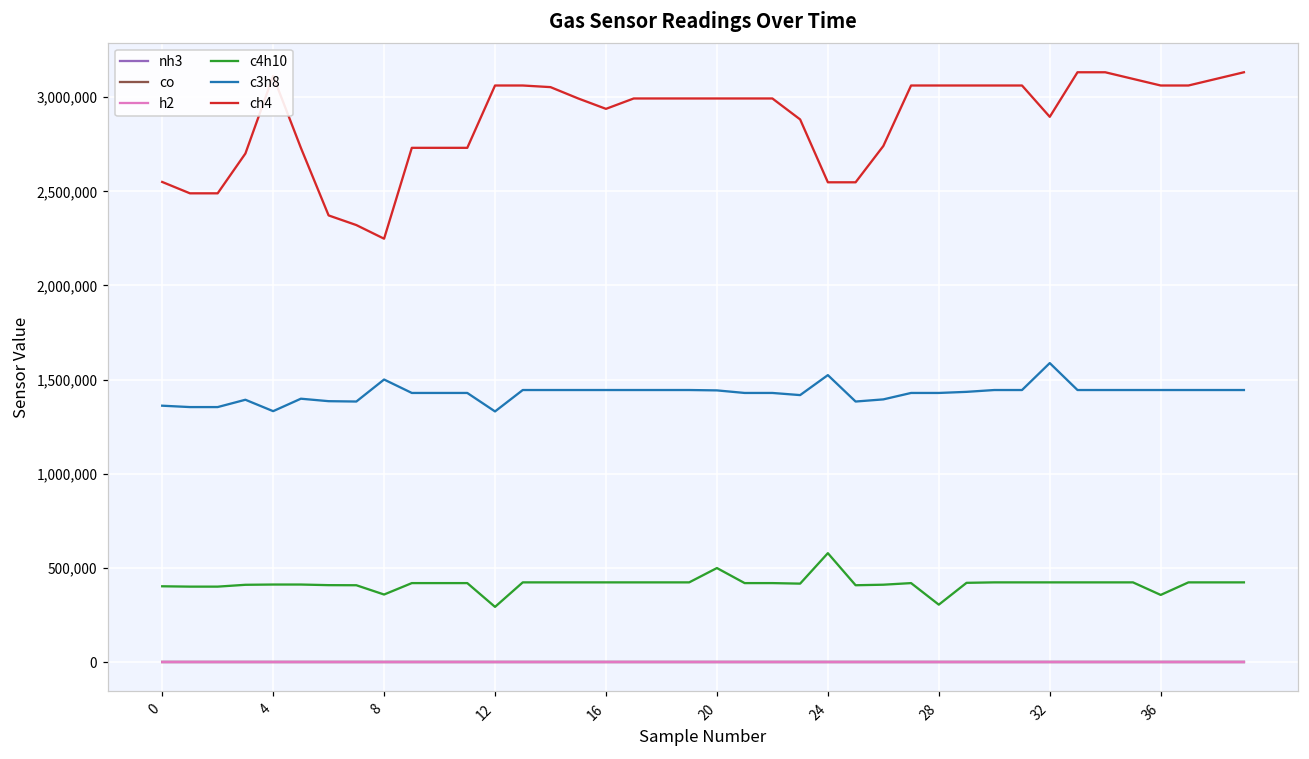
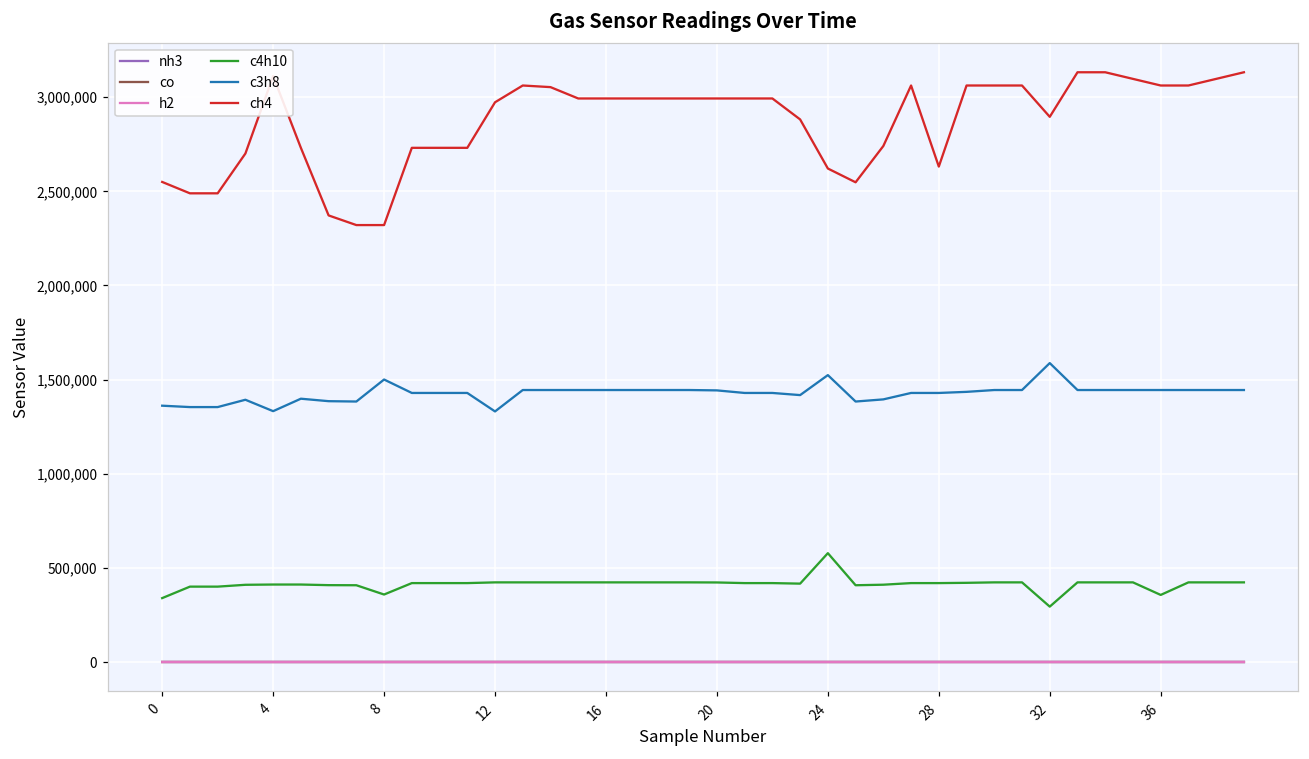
  {
    "h2": {
      "0": "0",
      "4": "0",
      "8": "0",
      "12": "0",
      "16": "0",
      "20": "0",
      "24": "0",
      "28": "0",
      "32": "0",
      "36": "0"
    },
    "c4h10": {
-     "0": "400,000",
+     "0": "340,000",
      "4": "410,000",
      "8": "360,000",
-     "12": "290,000",
+     "12": "420,000",
      "16": "420,000",
-     "20": "500,000",
+     "20": "420,000",
      "24": "580,000",
-     "28": "300,000",
-     "32": "420,000",
+     "28": "420,000",
+     "32": "290,000",
      "36": "360,000"
    },
    "c3h8": {
      "0": "1,360,000",
      "4": "1,330,000",
      "8": "1,500,000",
      "12": "1,330,000",
      "16": "1,440,000",
      "20": "1,440,000",
      "24": "1,520,000",
      "28": "1,430,000",
      "32": "1,590,000",
      "36": "1,440,000"
    },
    "ch4": {
      "0": "2,550,000",
-     "8": "2,250,000",
-     "12": "3,060,000",
-     "16": "2,940,000",
+     "8": "2,320,000",
+     "12": "2,970,000",
+     "16": "2,990,000",
      "20": "2,990,000",
-     "24": "2,550,000",
-     "28": "3,060,000",
+     "24": "2,620,000",
+     "28": "2,630,000",
      "32": "2,900,000",
      "36": "3,060,000"
    }
  }
